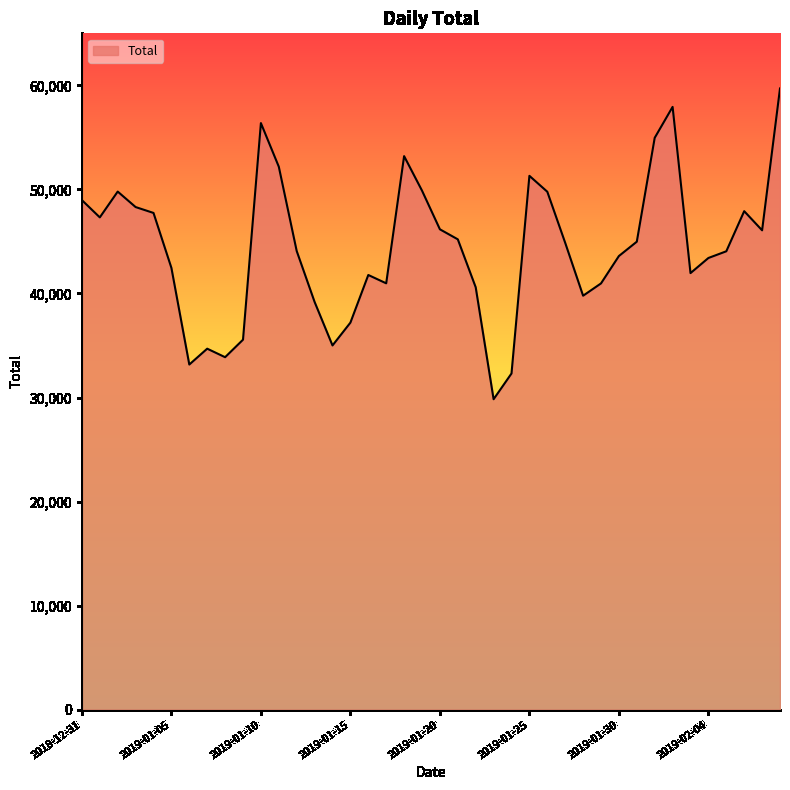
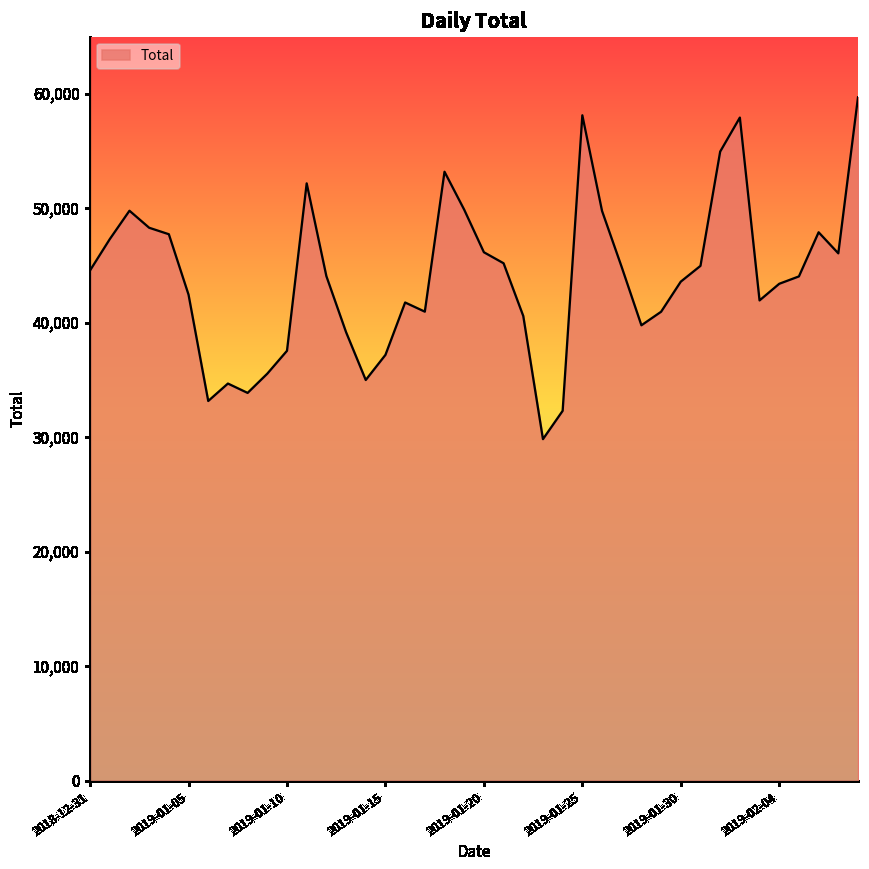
  {
-   "2018-12-31": "49,000",
+   "2018-12-31": "44,600",
    "2019-01-05": "42,500",
-   "2019-01-10": "56,400",
+   "2019-01-10": "37,600",
    "2019-01-15": "37,200",
    "2019-01-20": "46,200",
-   "2019-01-25": "51,300",
+   "2019-01-25": "58,100",
    "2019-01-30": "43,600",
    "2019-02-04": "43,400"
  }
